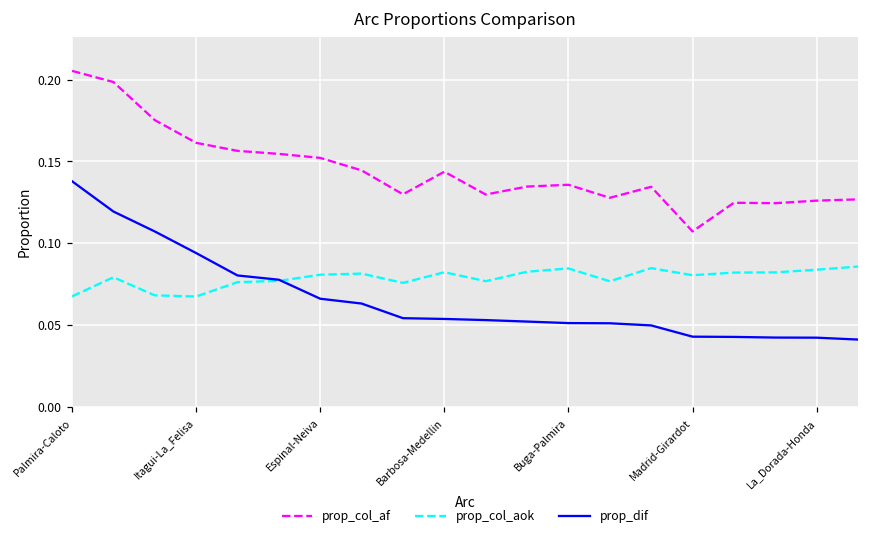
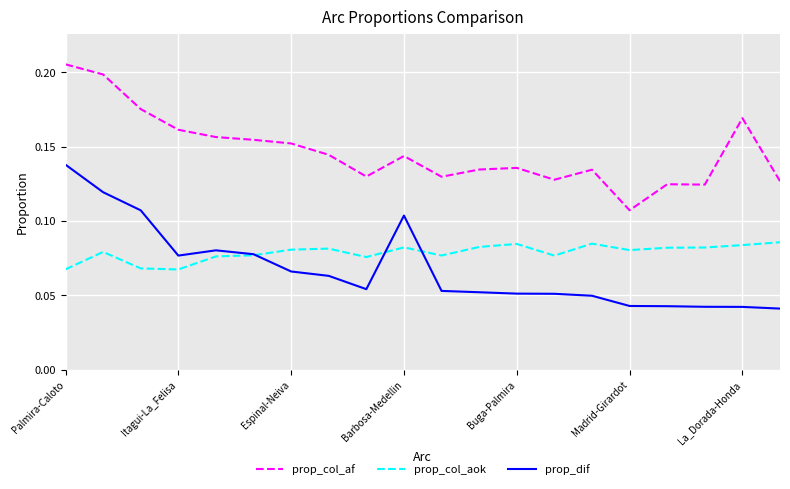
  {
    "prop_col_af": {
      "Palmira-Caloto": 0.205,
      "Itagui-La_Felisa": 0.161,
      "Espinal-Neiva": 0.152,
      "Barbosa-Medellin": 0.144,
      "Buga-Palmira": 0.136,
      "Madrid-Girardot": 0.107,
-     "La_Dorada-Honda": 0.126
+     "La_Dorada-Honda": 0.169
    },
    "prop_col_aok": {
      "Palmira-Caloto": 0.067,
      "Itagui-La_Felisa": 0.067,
      "Espinal-Neiva": 0.081,
      "Barbosa-Medellin": 0.082,
      "Buga-Palmira": 0.085,
      "Madrid-Girardot": 0.080,
      "La_Dorada-Honda": 0.084
    },
    "prop_dif": {
      "Palmira-Caloto": 0.138,
-     "Itagui-La_Felisa": 0.094,
+     "Itagui-La_Felisa": 0.077,
      "Espinal-Neiva": 0.066,
-     "Barbosa-Medellin": 0.054,
+     "Barbosa-Medellin": 0.104,
      "Buga-Palmira": 0.051,
      "Madrid-Girardot": 0.043,
      "La_Dorada-Honda": 0.042
    }
  }
